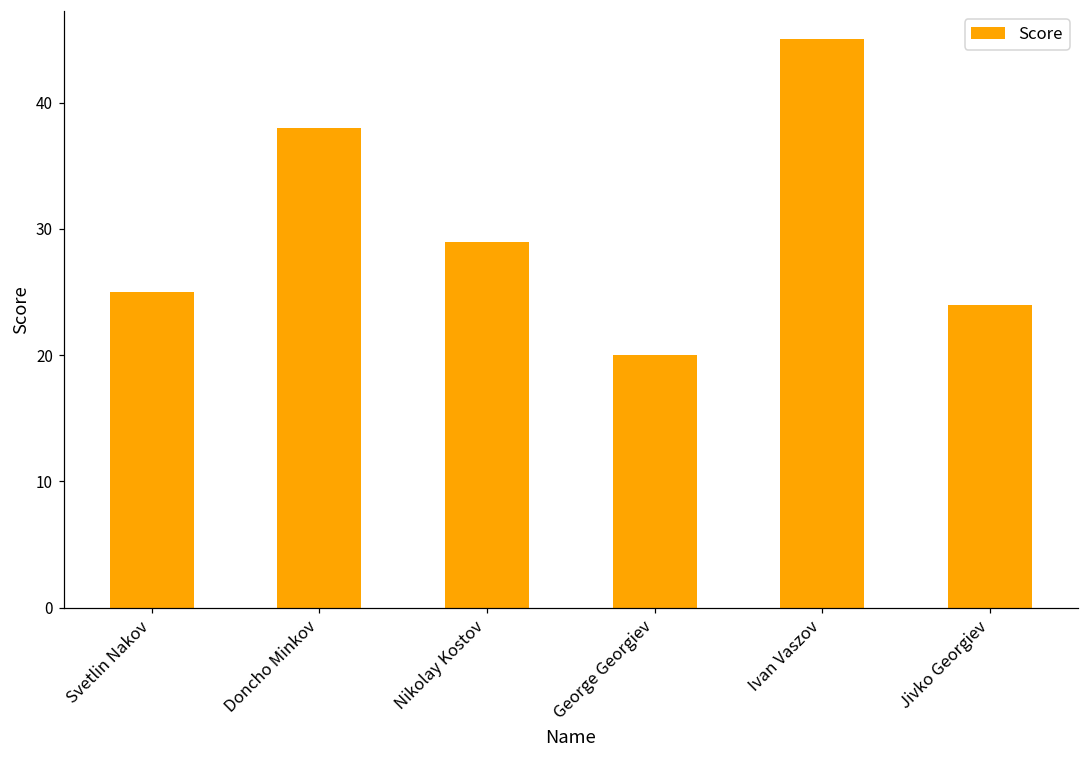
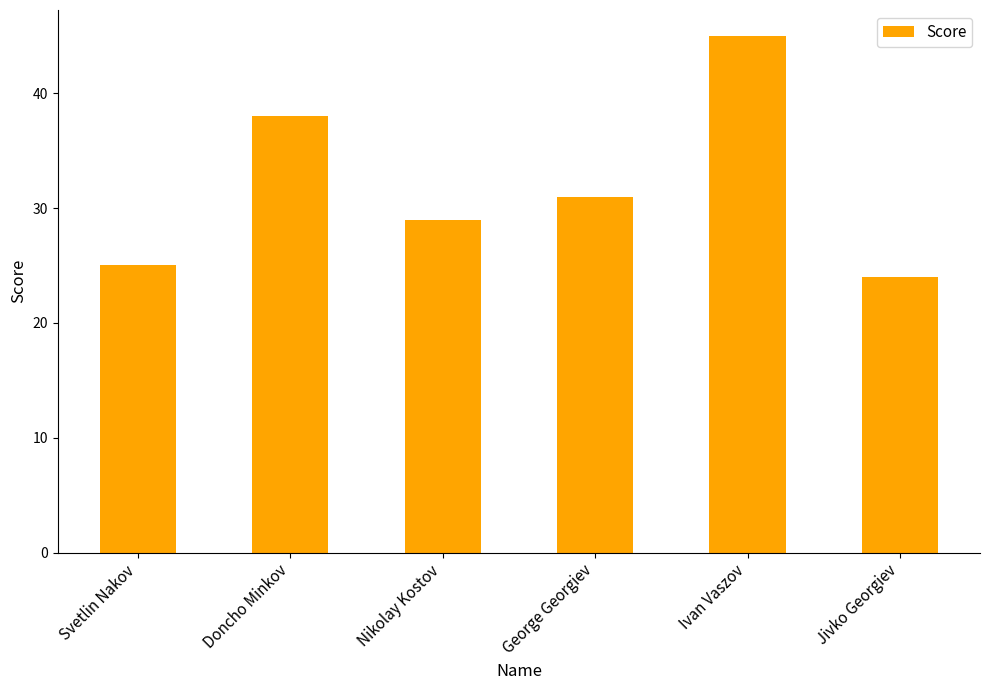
  {
    "Svetlin Nakov": 25,
    "Doncho Minkov": 38,
    "Nikolay Kostov": 29,
-   "George Georgiev": 20,
+   "George Georgiev": 31,
    "Ivan Vaszov": 45,
    "Jivko Georgiev": 24
  }
